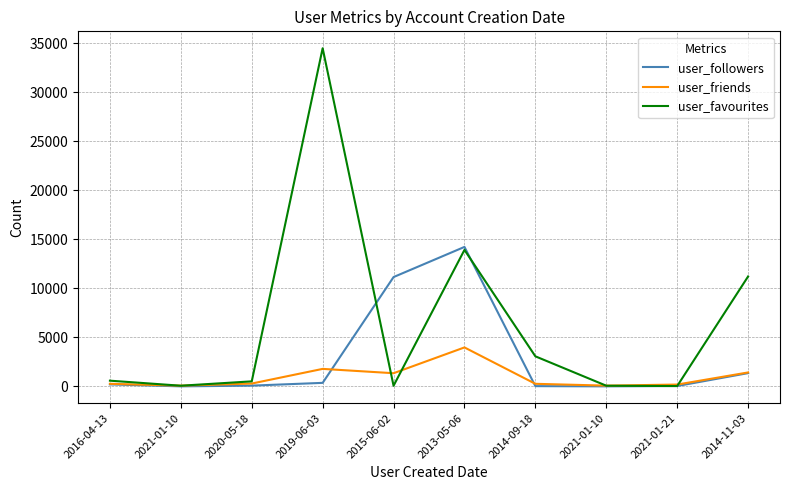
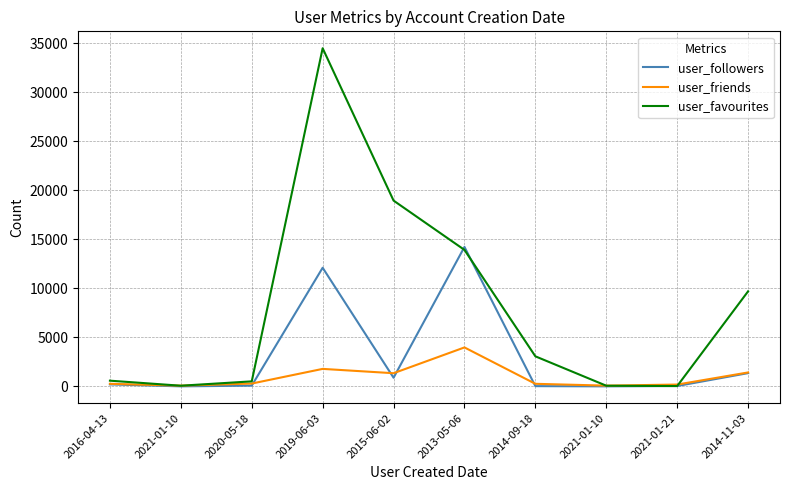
  {
    "user_followers": {
-     "2019-06-03": 0,
-     "2015-06-02": 11000,
+     "2019-06-03": 12000,
+     "2015-06-02": 1000,
      "2013-05-06": 14000
    },
    "user_friends": {
      "2019-06-03": 2000,
      "2015-06-02": 1000,
      "2013-05-06": 4000
    },
    "user_favourites": {
      "2016-04-13": 1000,
      "2019-06-03": 34000,
-     "2015-06-02": 0,
+     "2015-06-02": 19000,
      "2013-05-06": 14000,
      "2014-09-18": 3000,
-     "2014-11-03": 11000
+     "2014-11-03": 10000
    }
  }
